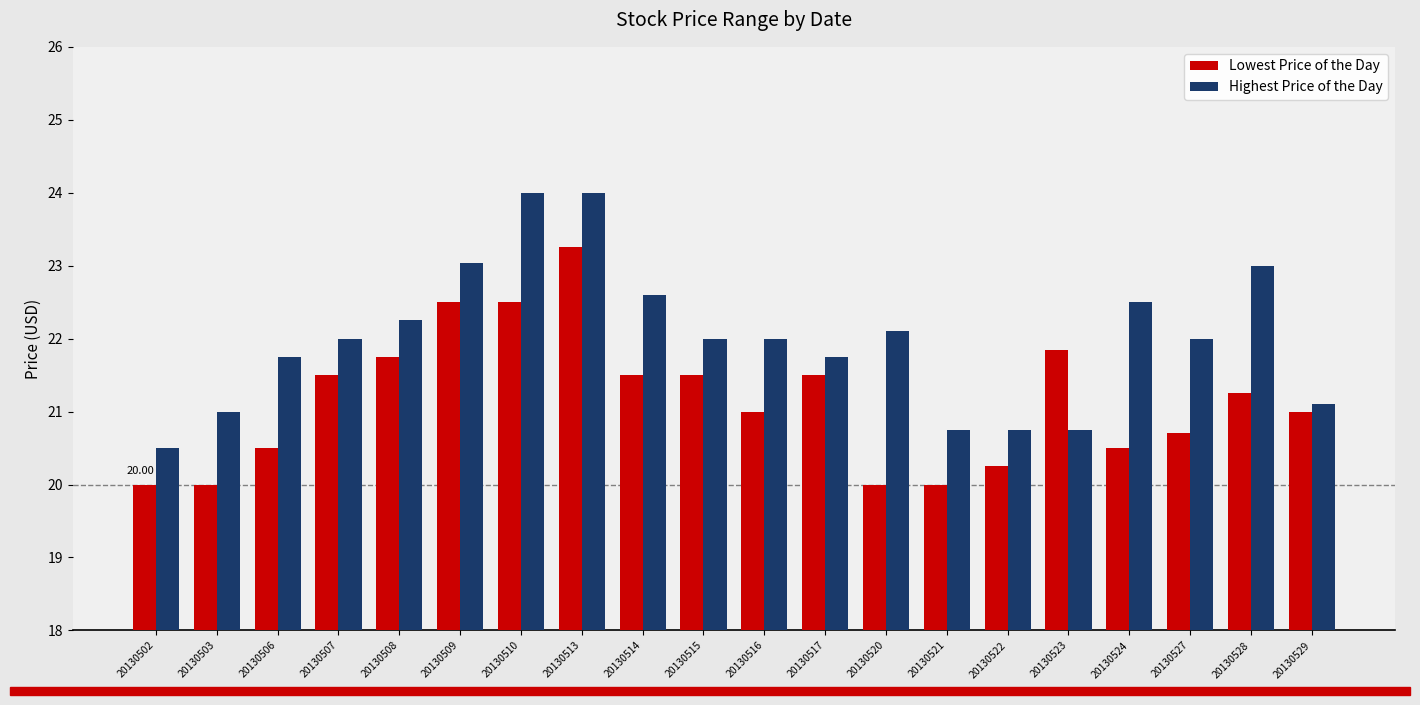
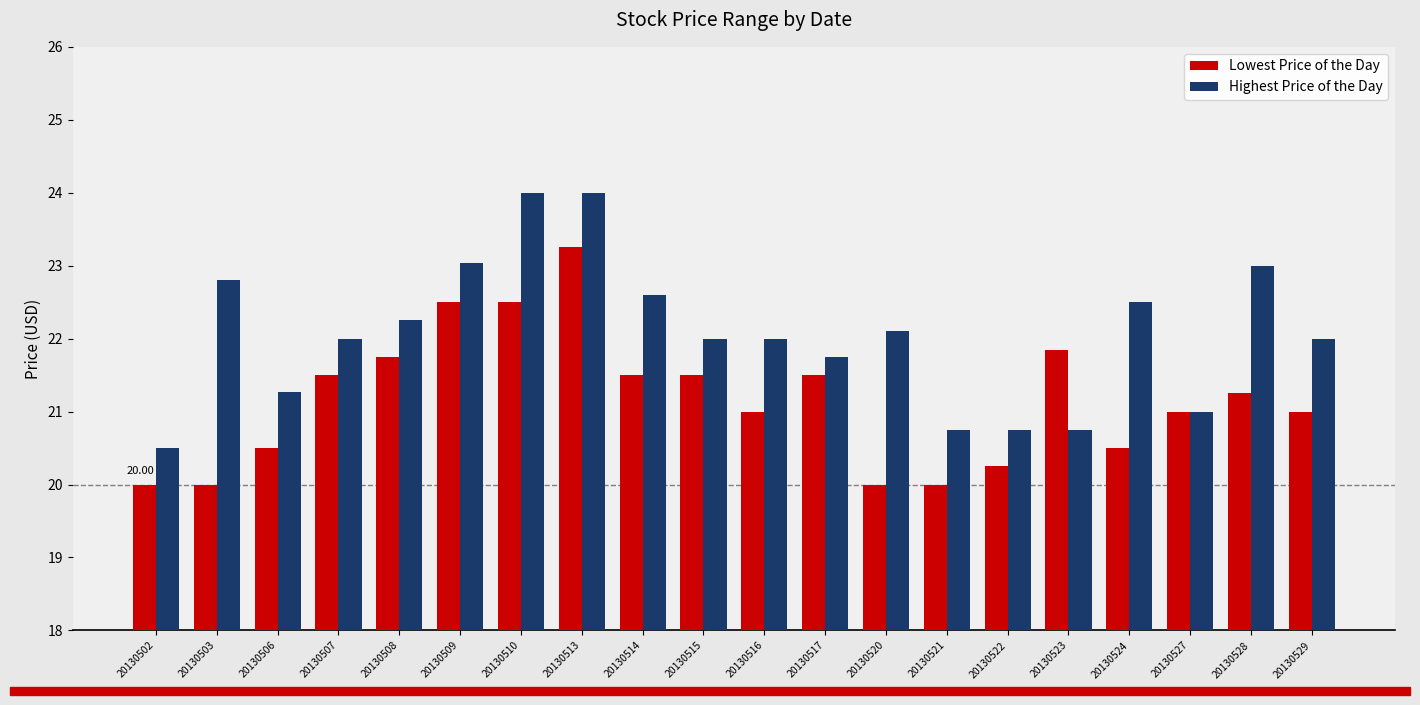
  {
    "Lowest Price of the Day": {
      "20130503": 20.0,
      "20130506": 20.5,
      "20130507": 21.5,
      "20130508": 21.8,
      "20130509": 22.5,
      "20130510": 22.5,
      "20130513": 23.3,
      "20130514": 21.5,
      "20130515": 21.5,
      "20130516": 21.0,
      "20130517": 21.5,
      "20130520": 20.0,
      "20130521": 20.0,
      "20130522": 20.3,
      "20130523": 21.9,
      "20130524": 20.5,
-     "20130527": 20.7,
+     "20130527": 21.0,
      "20130528": 21.3,
      "20130529": 21.0
    },
    "Highest Price of the Day": {
      "20130502": 20.5,
-     "20130503": 21.0,
-     "20130506": 21.8,
+     "20130503": 22.8,
+     "20130506": 21.3,
      "20130507": 22.0,
      "20130508": 22.3,
      "20130509": 23.0,
      "20130510": 24.0,
      "20130513": 24.0,
      "20130514": 22.6,
      "20130515": 22.0,
      "20130516": 22.0,
      "20130517": 21.8,
      "20130520": 22.1,
      "20130521": 20.8,
      "20130522": 20.8,
      "20130523": 20.8,
      "20130524": 22.5,
-     "20130527": 22,
+     "20130527": 21,
      "20130528": 23.0,
-     "20130529": 21.1
+     "20130529": 22.0
    }
  }
